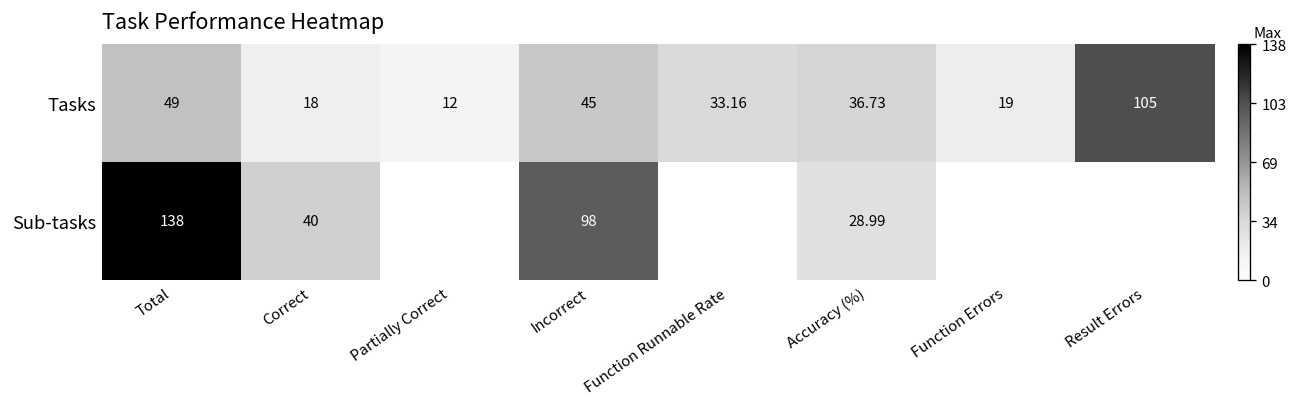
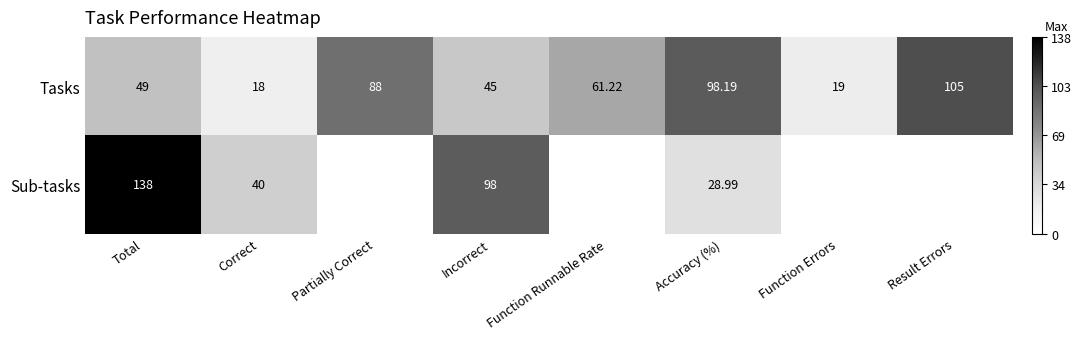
  {
    "Tasks": {
      "Total": 49,
      "Correct": 18,
-     "Partially Correct": 12,
+     "Partially Correct": 88,
      "Incorrect": 45,
-     "Function Runnable Rate": 33.16,
-     "Accuracy (%)": 36.73,
+     "Function Runnable Rate": 61.22,
+     "Accuracy (%)": 98.19,
      "Function Errors": 19,
      "Result Errors": 105
    },
    "Sub-tasks": {
      "Total": 138,
      "Correct": 40,
      "Incorrect": 98,
      "Accuracy (%)": 28.99
    }
  }
